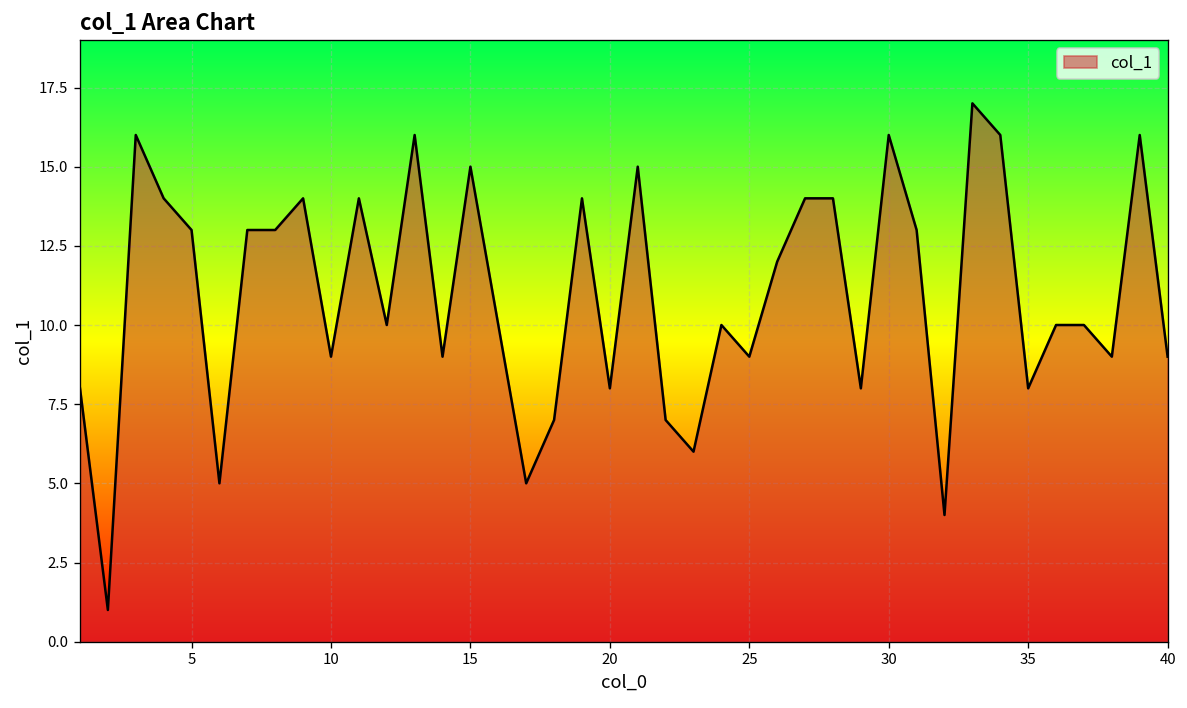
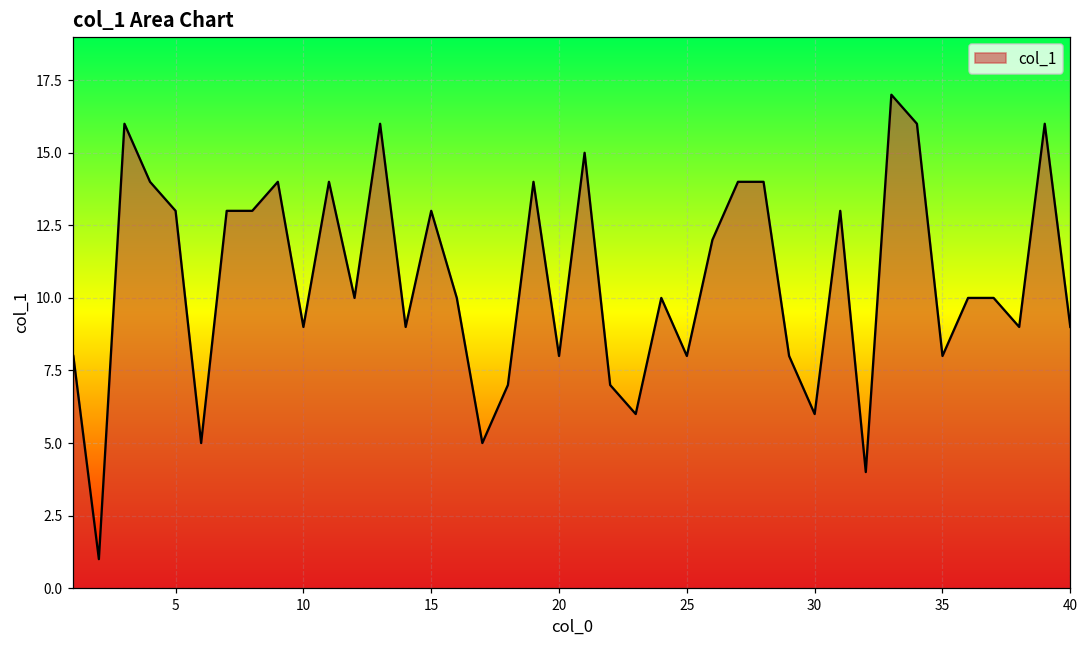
  {
    "5": 13,
    "10": 9,
-   "15": 15,
+   "15": 13,
    "20": 8,
-   "25": 9,
-   "30": 16,
+   "25": 8,
+   "30": 6,
    "35": 8,
    "40": 9
  }
